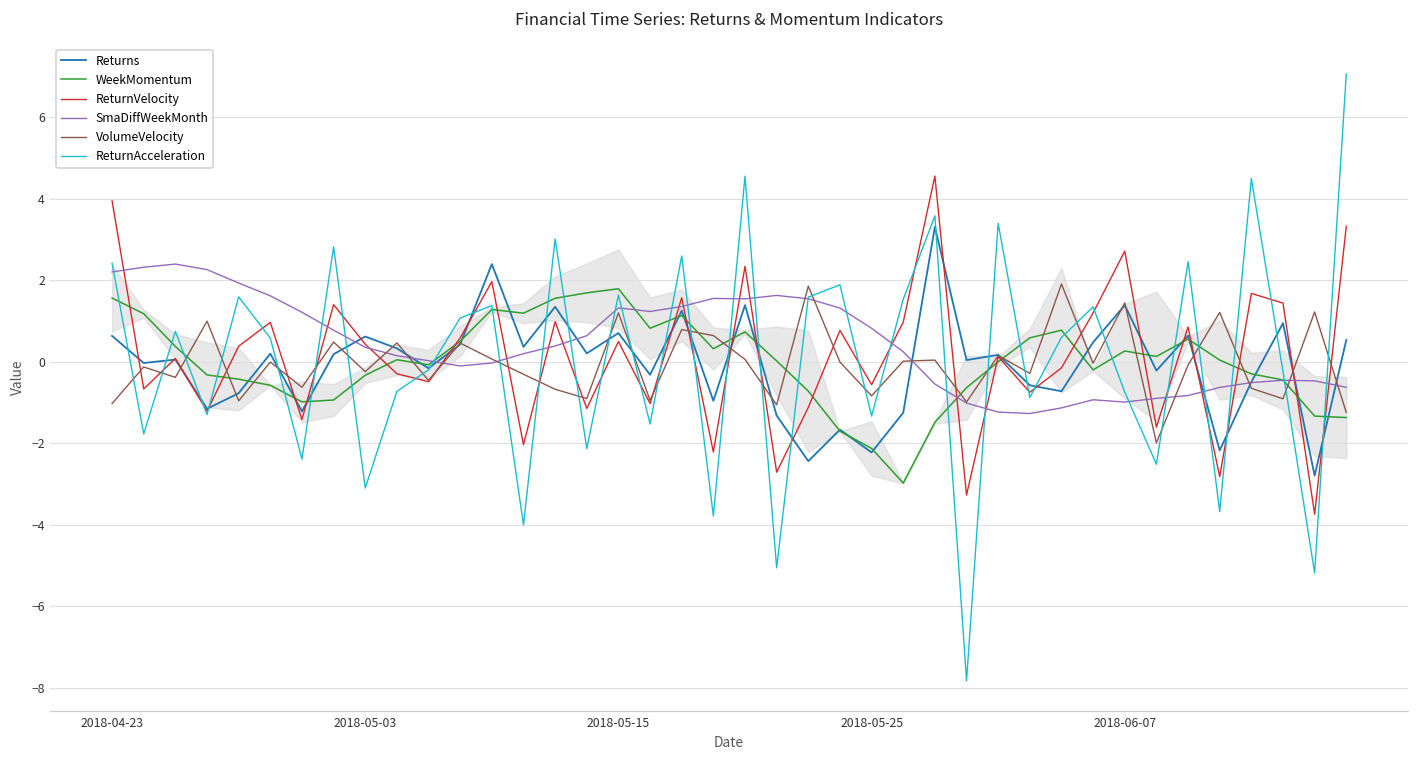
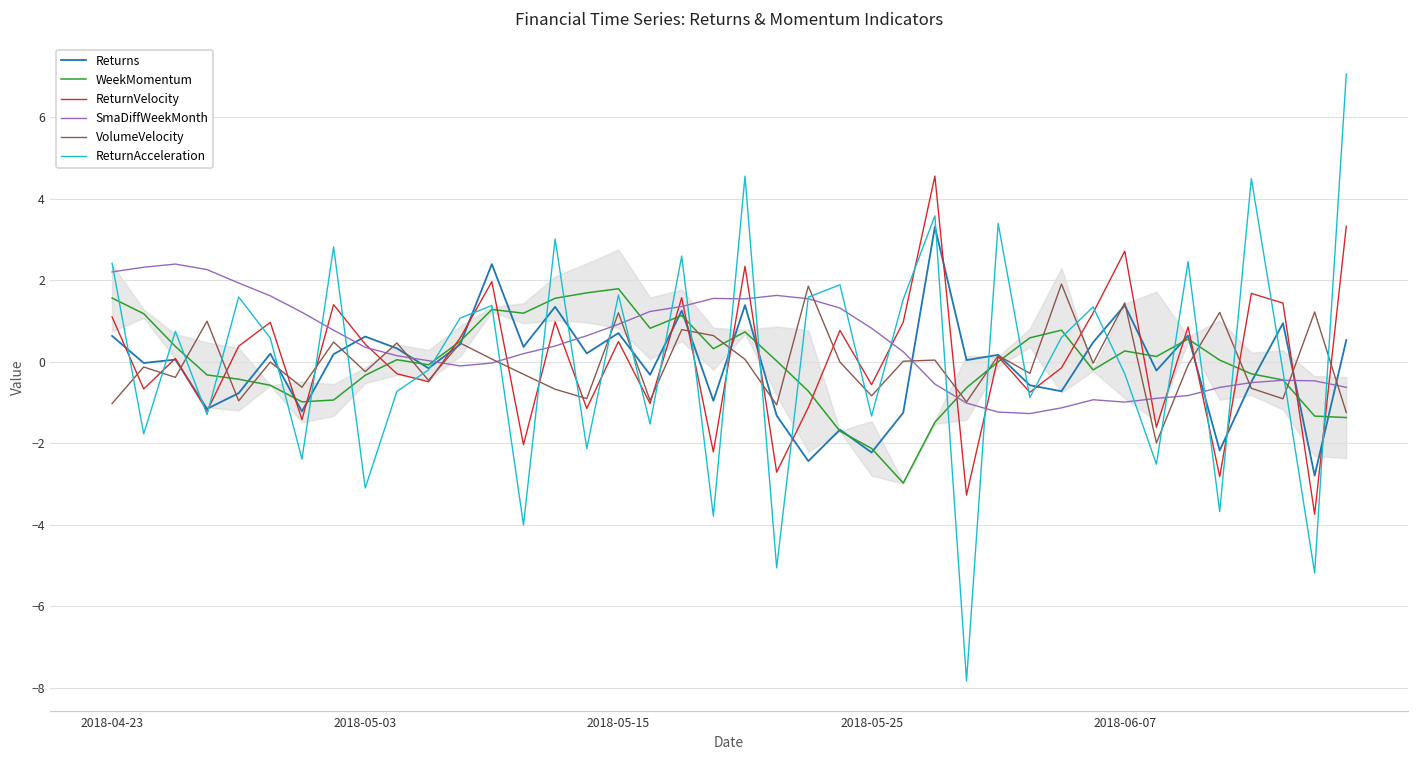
  {
    "Returns": {
      "2018-04-23": 0.6,
      "2018-05-03": 0.6,
      "2018-05-15": 0.7,
      "2018-05-25": -2.2
    },
    "WeekMomentum": {
      "2018-04-23": 1.6,
      "2018-05-03": -0.3,
      "2018-05-15": 1.8,
      "2018-05-25": -2.1,
      "2018-06-07": 0.3
    },
    "ReturnVelocity": {
-     "2018-04-23": 3.9,
+     "2018-04-23": 1.1,
      "2018-05-03": 0.4,
      "2018-05-15": 0.5,
      "2018-05-25": -0.6,
      "2018-06-07": 2.7
    },
    "SmaDiffWeekMonth": {
      "2018-04-23": 2.2,
      "2018-05-03": 0.4,
-     "2018-05-15": 1.3,
+     "2018-05-15": 0.9,
      "2018-05-25": 0.8,
      "2018-06-07": -1.0
    },
    "VolumeVelocity": {
      "2018-04-23": -1.0,
      "2018-05-03": -0.2,
      "2018-05-15": 1.2,
      "2018-05-25": -0.8
    },
    "ReturnAcceleration": {
      "2018-05-03": -3.1,
      "2018-05-15": 1.6,
      "2018-05-25": -1.3,
-     "2018-06-07": -0.7
+     "2018-06-07": -0.3
    }
  }
